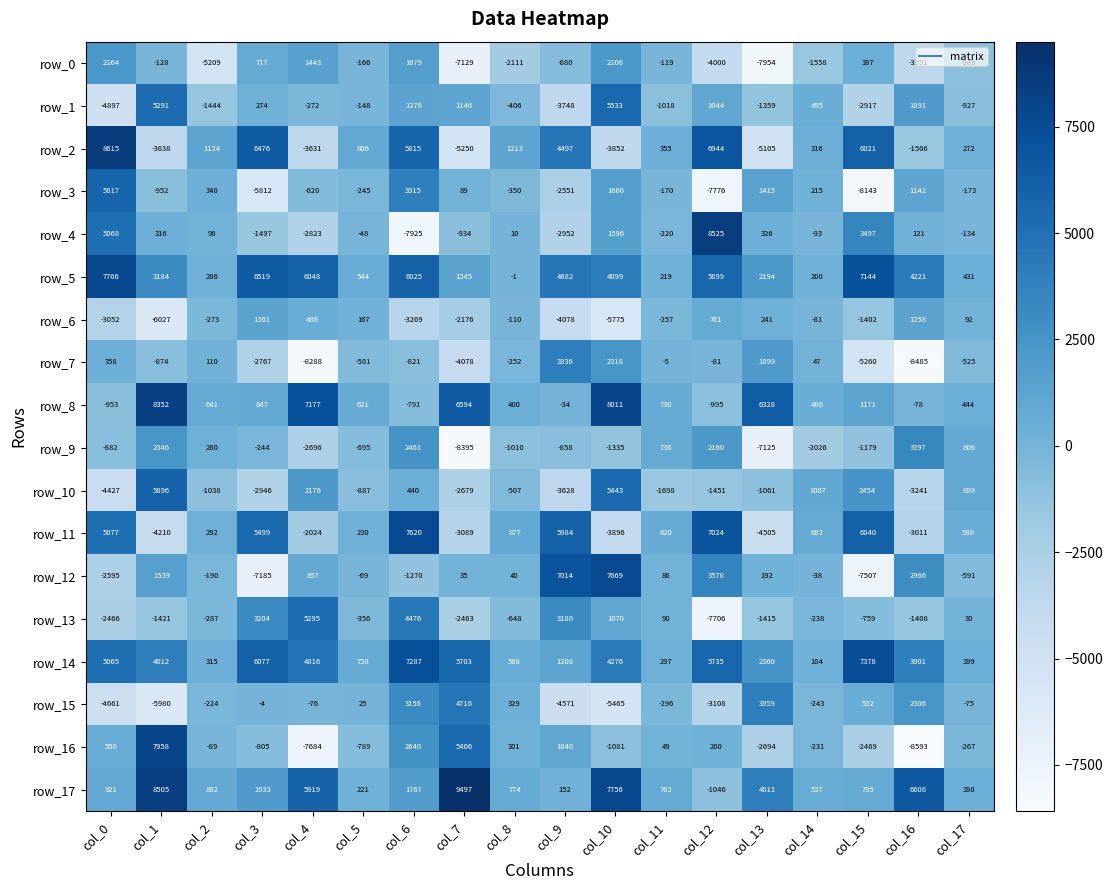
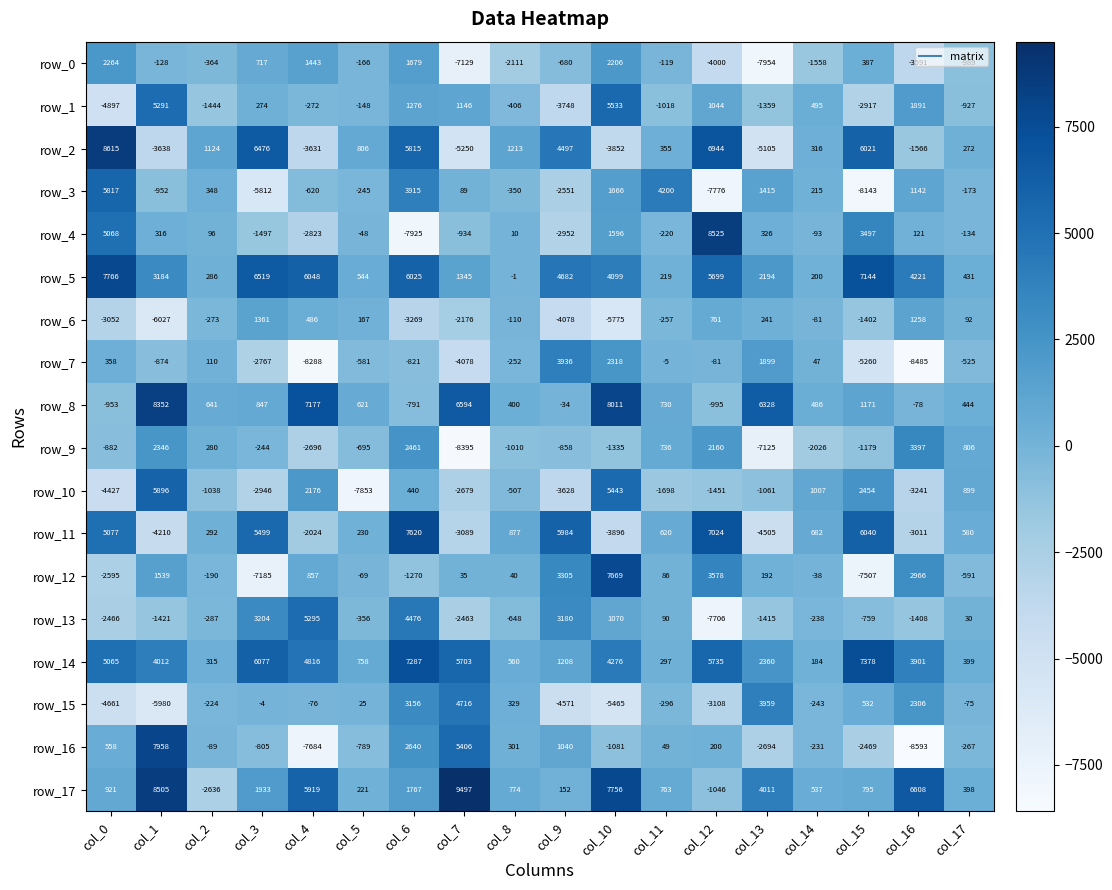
  {
    "row_0": {
      "col_0": 2264,
      "col_1": -128,
-     "col_2": -5209,
+     "col_2": -364,
      "col_3": 717,
      "col_4": 1443,
      "col_5": -166,
      "col_6": 1679,
      "col_7": -7129,
      "col_8": -2111,
      "col_9": -680,
      "col_10": 2206,
      "col_11": -119,
      "col_12": -4000,
      "col_13": -7954,
      "col_14": -1558,
      "col_15": 387
    },
    "row_3": {
      "col_0": 5817,
      "col_1": -952,
      "col_2": 348,
      "col_3": -5812,
      "col_4": -620,
      "col_5": -245,
      "col_6": 3915,
      "col_7": 89,
      "col_8": -350,
      "col_9": -2551,
      "col_10": 1666,
-     "col_11": -170,
+     "col_11": 4200,
      "col_12": -7776,
      "col_13": 1415,
      "col_14": 215,
      "col_15": -8143,
      "col_16": 1142,
      "col_17": -173
    },
    "row_10": {
      "col_0": -4427,
      "col_1": 5896,
      "col_2": -1038,
      "col_3": -2946,
      "col_4": 2176,
-     "col_5": -887,
+     "col_5": -7853,
      "col_6": 440,
      "col_7": -2679,
      "col_8": -507,
      "col_9": -3628,
      "col_10": 5443,
      "col_11": -1698,
      "col_12": -1451,
      "col_13": -1061,
      "col_14": 1007,
      "col_15": 2454,
      "col_16": -3241,
      "col_17": 899
    },
    "row_12": {
      "col_0": -2595,
      "col_1": 1539,
      "col_2": -190,
      "col_3": -7185,
      "col_4": 857,
      "col_5": -69,
      "col_6": -1270,
      "col_7": 35,
      "col_8": 40,
-     "col_9": 7014,
+     "col_9": 3305,
      "col_10": 7669,
      "col_11": 86,
      "col_12": 3578,
      "col_13": 192,
      "col_14": -38,
      "col_15": -7507,
      "col_16": 2966,
      "col_17": -591
    },
    "row_17": {
      "col_0": 921,
      "col_1": 8505,
-     "col_2": 862,
+     "col_2": -2636,
      "col_3": 1933,
      "col_4": 5919,
      "col_5": 221,
      "col_6": 1767,
      "col_7": 9497,
      "col_8": 774,
      "col_9": 152,
      "col_10": 7756,
      "col_11": 763,
      "col_12": -1046,
      "col_13": 4011,
      "col_14": 537,
      "col_15": 795,
      "col_16": 6608,
      "col_17": 398
    }
  }
